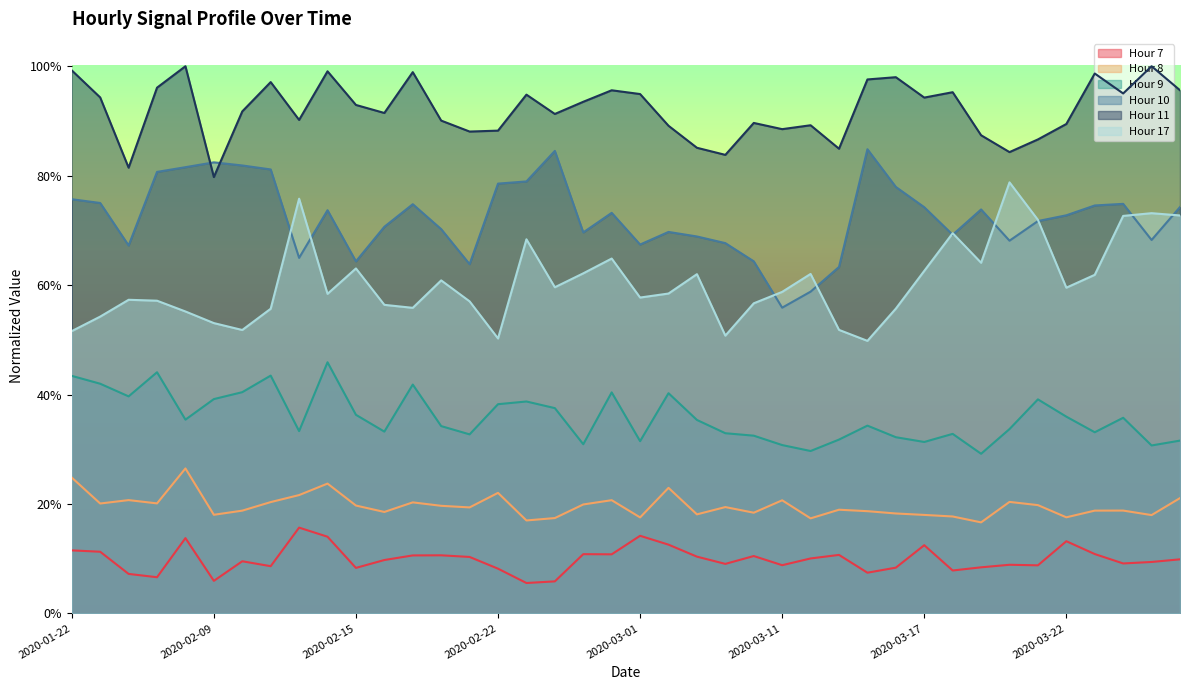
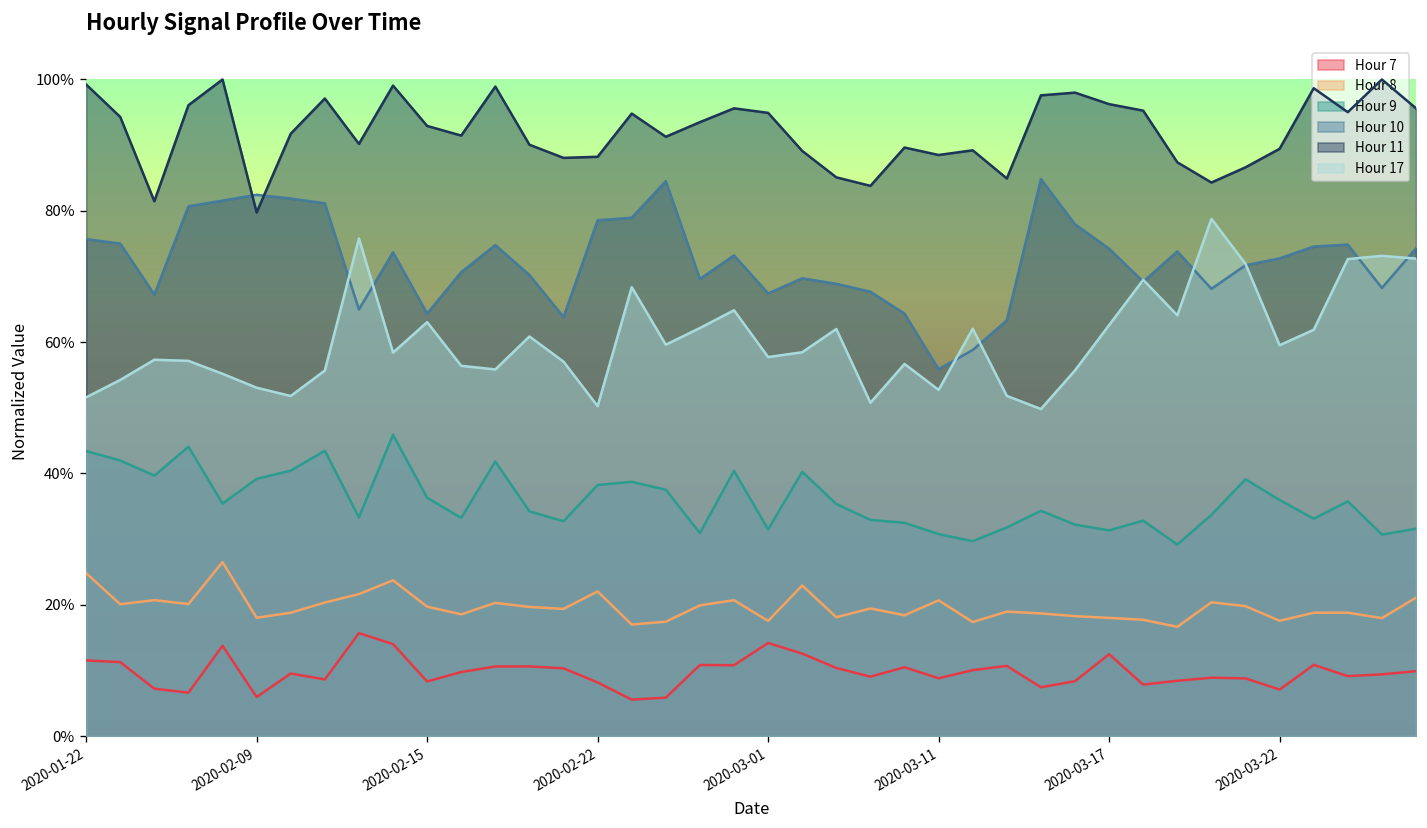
  {
    "Hour 7": {
      "2020-01-22": "12%",
      "2020-02-09": "6%",
      "2020-02-15": "8%",
      "2020-02-22": "8%",
      "2020-03-01": "14%",
      "2020-03-11": "9%",
      "2020-03-17": "12%",
-     "2020-03-22": "13%"
+     "2020-03-22": "7%"
    },
    "Hour 8": {
      "2020-01-22": "25%",
      "2020-02-09": "18%",
      "2020-02-15": "20%",
      "2020-02-22": "22%",
      "2020-03-01": "18%",
      "2020-03-11": "21%",
      "2020-03-17": "18%",
      "2020-03-22": "18%"
    },
    "Hour 11": {
      "2020-01-22": "99%",
      "2020-02-09": "80%",
      "2020-02-15": "93%",
      "2020-02-22": "88%",
      "2020-03-01": "95%",
      "2020-03-11": "89%",
-     "2020-03-17": "94%",
+     "2020-03-17": "96%",
      "2020-03-22": "89%"
    },
    "Hour 17": {
      "2020-01-22": "52%",
      "2020-02-09": "53%",
      "2020-02-15": "63%",
      "2020-02-22": "50%",
      "2020-03-01": "58%",
-     "2020-03-11": "59%",
+     "2020-03-11": "53%",
      "2020-03-17": "63%",
      "2020-03-22": "60%"
    }
  }
